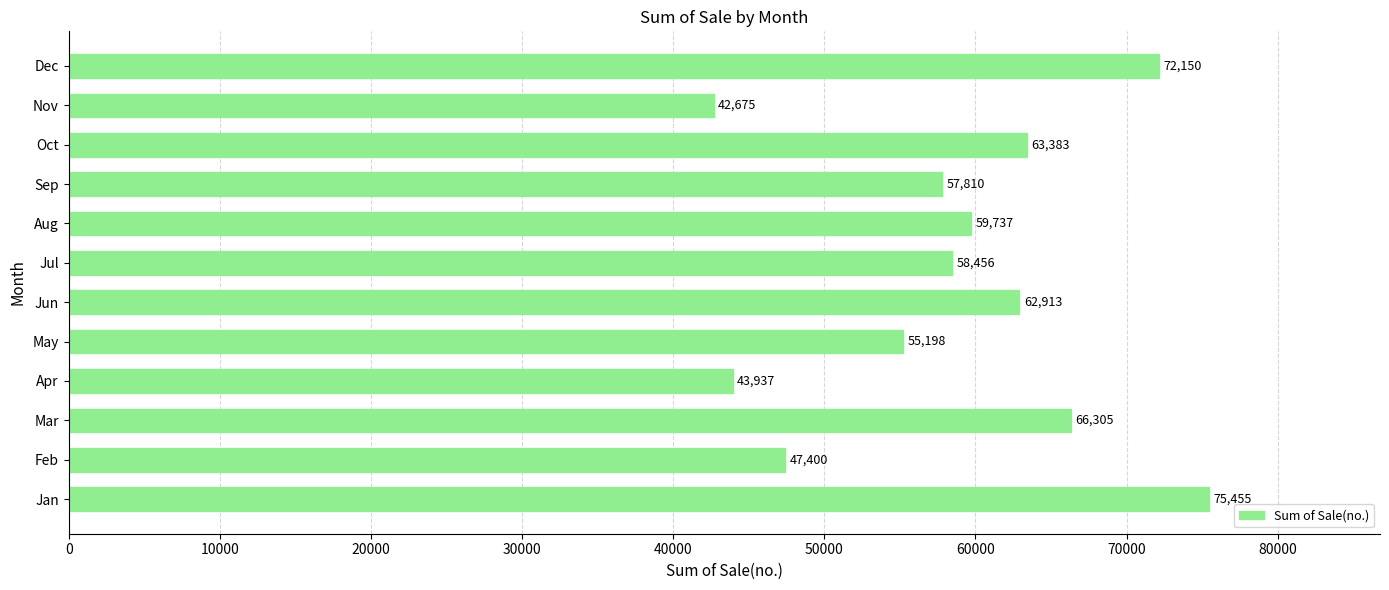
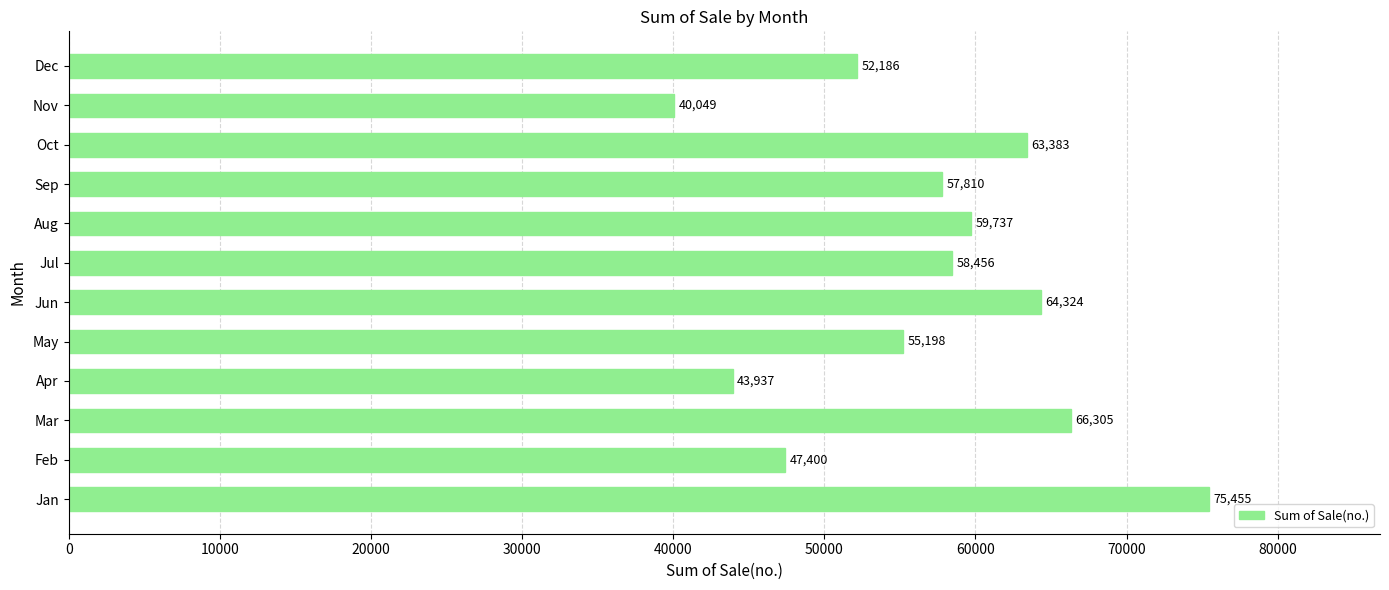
  {
-   "Dec": "72,150",
-   "Nov": "42,675",
+   "Dec": "52,186",
+   "Nov": "40,049",
    "Oct": "63,383",
    "Sep": "57,810",
    "Aug": "59,737",
    "Jul": "58,456",
-   "Jun": "62,913",
+   "Jun": "64,324",
    "May": "55,198",
    "Apr": "43,937",
    "Mar": "66,305",
    "Feb": "47,400"
  }
